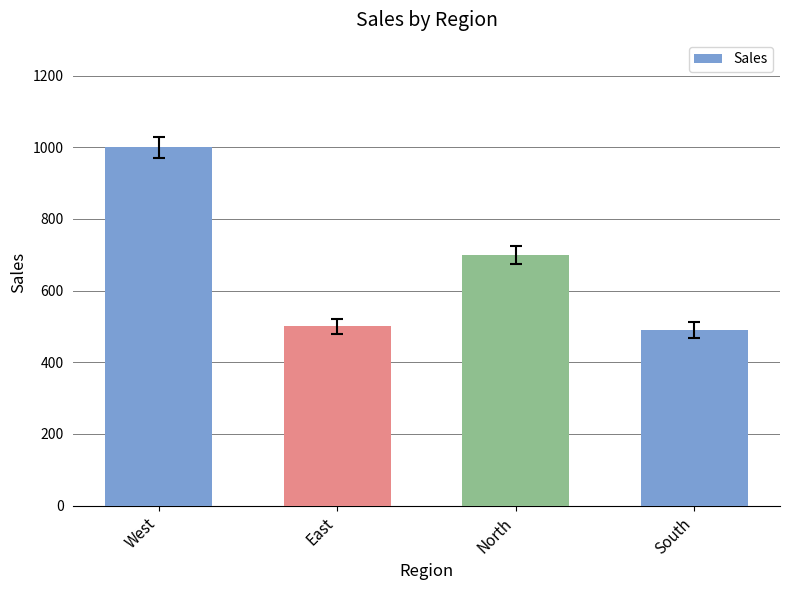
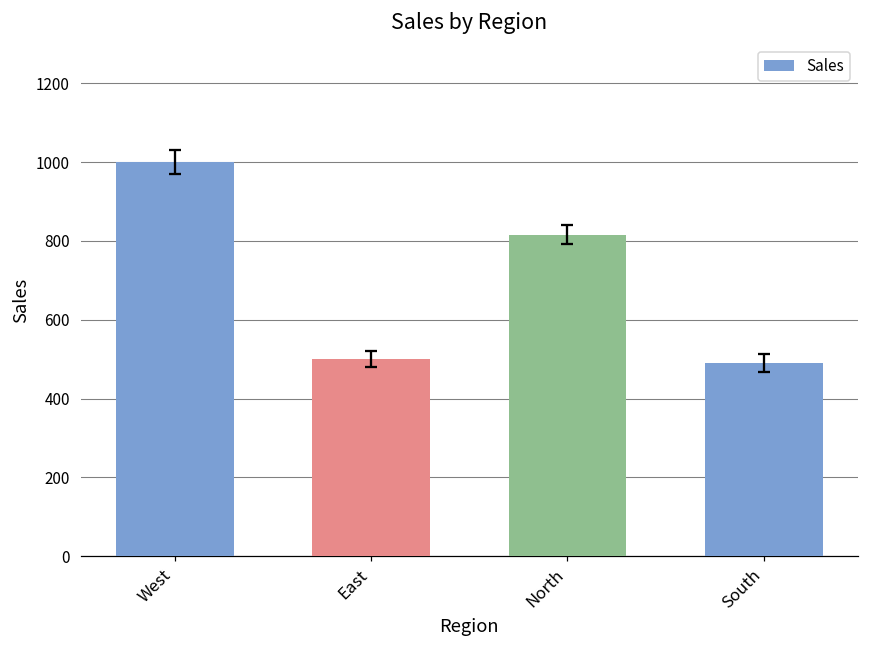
  {
    "Sales": {
      "West": 1000,
      "East": 500,
-     "North": 700,
+     "North": 820,
      "South": 490
    }
  }
